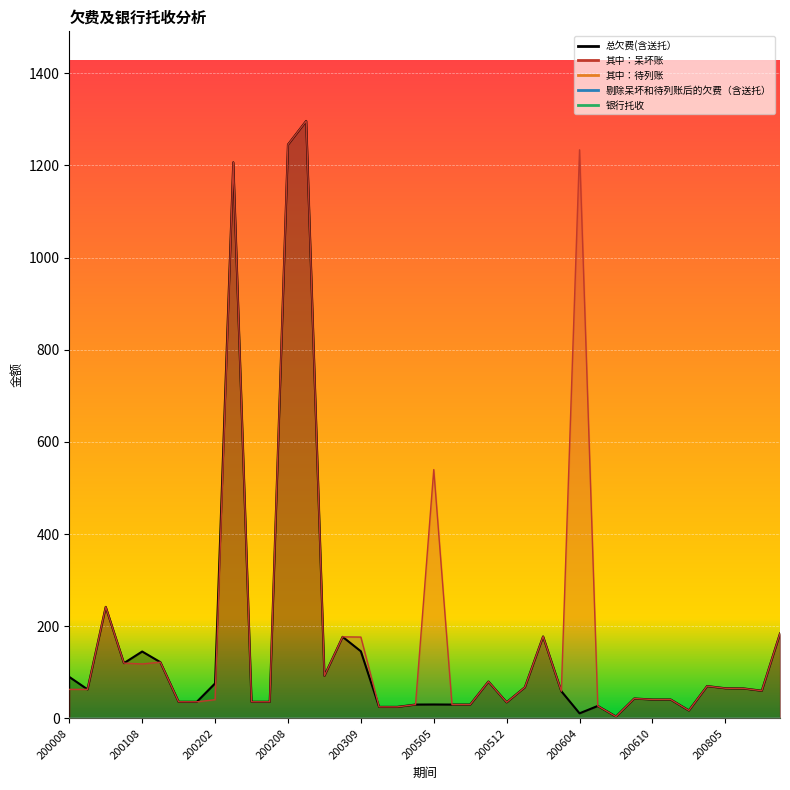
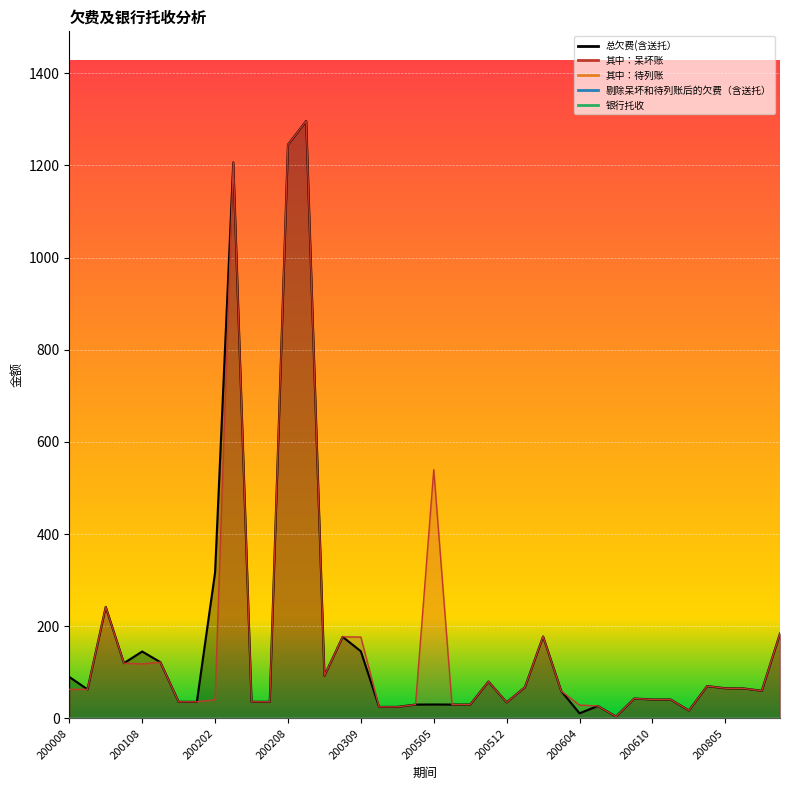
  {
    "总欠费(含送托）": {
      "200008": 90,
      "200108": 150,
-     "200202": 80,
+     "200202": 320,
      "200309": 150,
      "200505": 30,
      "200604": 10
    },
    "其中：呆坏账": {
      "200008": 60,
      "200108": 120,
      "200202": 40,
      "200309": 180,
      "200505": 540,
-     "200604": 1230
+     "200604": 30
    },
    "银行托收": {
      "200008": 0,
      "200108": 0,
      "200202": 0,
      "200208": 0,
      "200309": 0,
      "200505": 0,
      "200512": 0,
      "200604": 0,
      "200610": 0,
      "200805": 0
    }
  }
